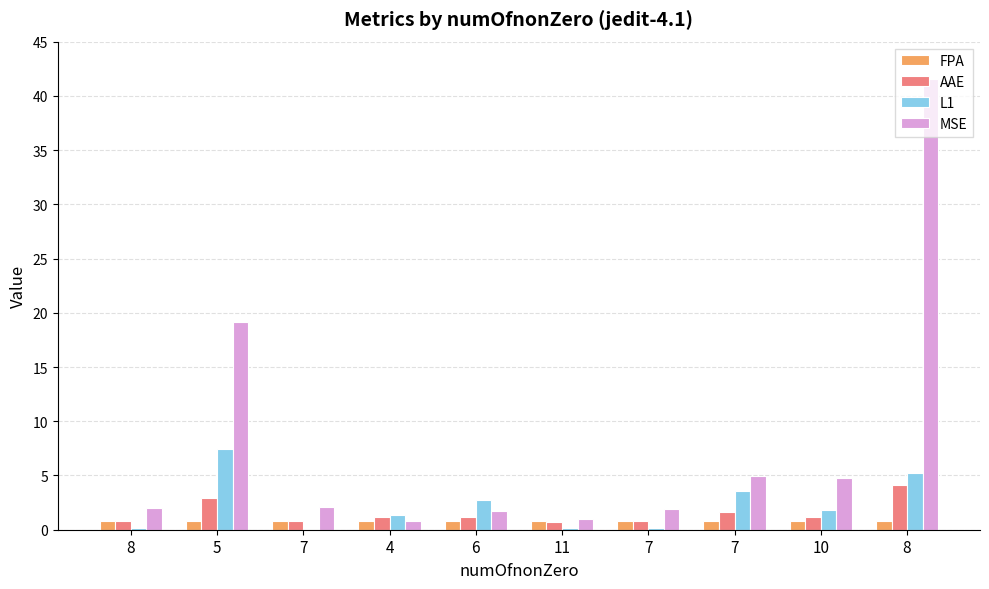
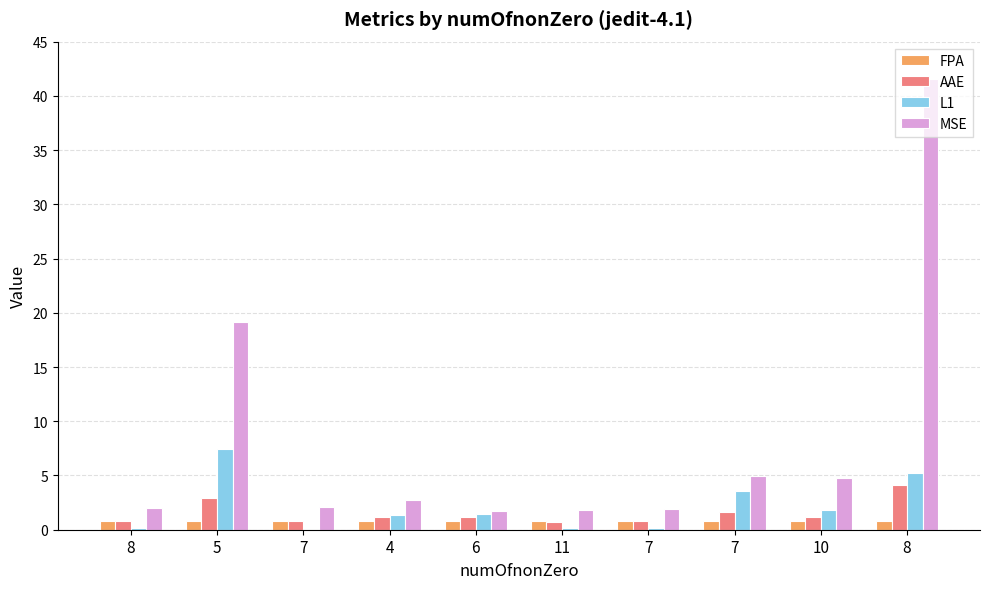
  {
    "L1": {
      "5": 7.5,
      "4": 1.3,
-     "6": 2.7,
+     "6": 1.5,
      "10": 1.8
    },
    "MSE": {
      "5": 19.2,
-     "4": 0.8,
+     "4": 2.7,
      "6": 1.7,
-     "11": 1.0,
+     "11": 1.8,
      "10": 4.8
    }
  }
